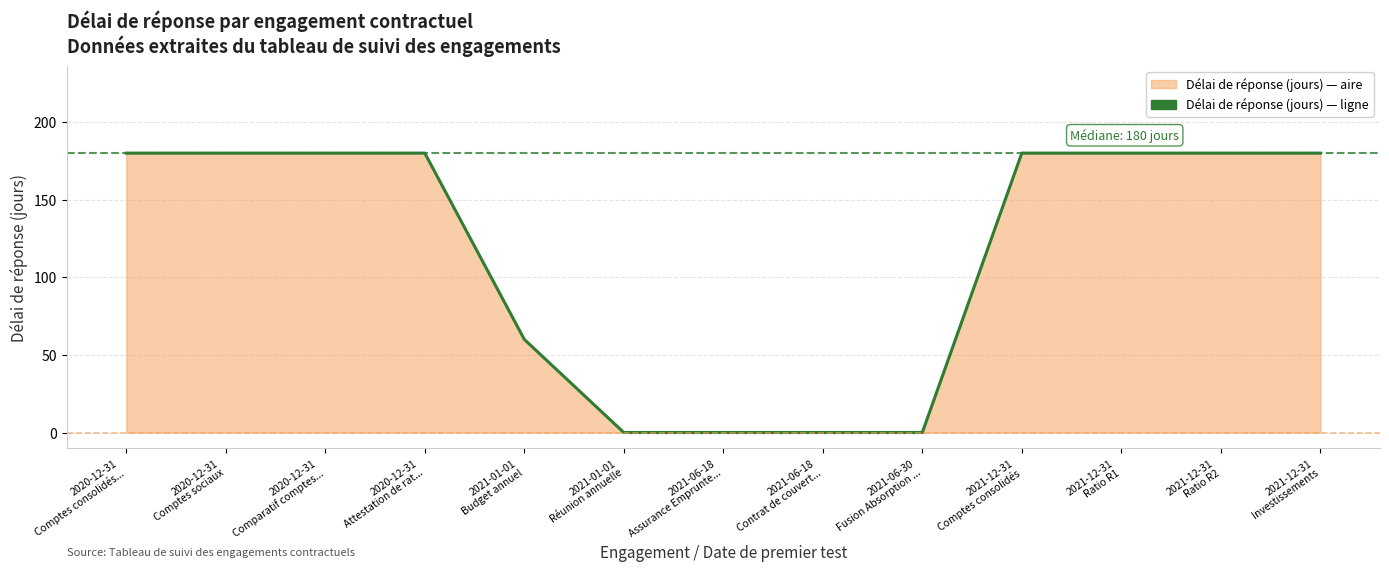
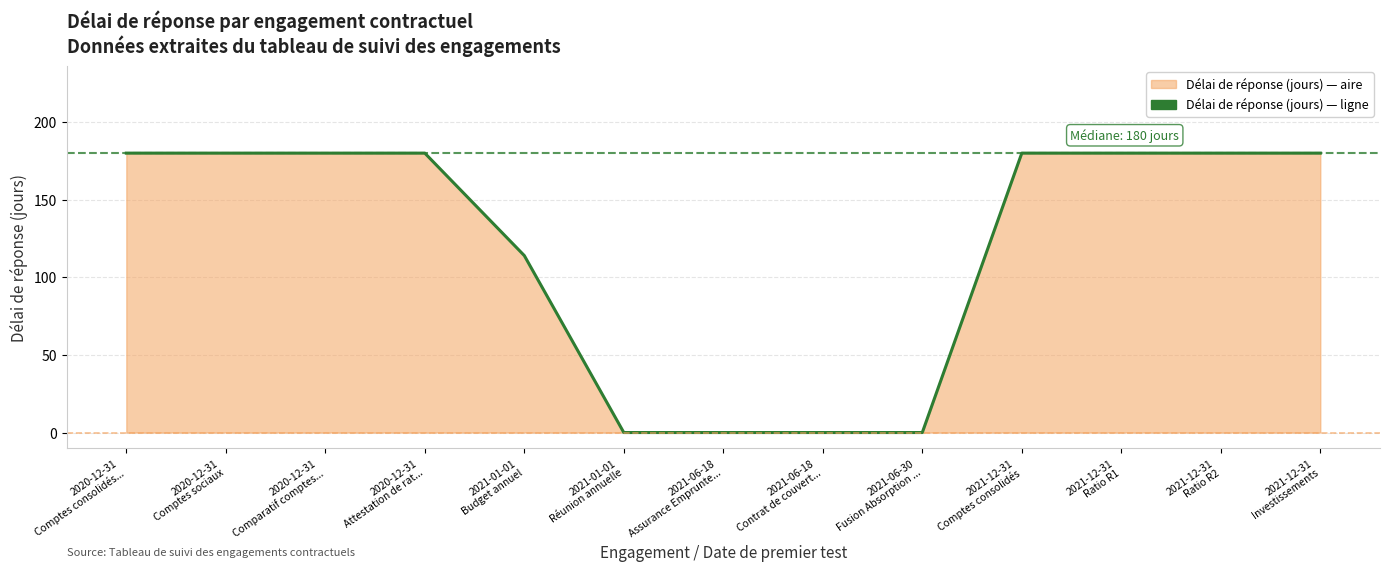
  {
    "2020-12-31 Comptes consolidés...": 180,
    "2020-12-31 Comptes sociaux": 180,
    "2020-12-31 Comparatif comptes...": 180,
    "2020-12-31 Attestation de rat...": 180,
-   "2021-01-01 Budget annuel": 60,
+   "2021-01-01 Budget annuel": 114,
    "2021-01-01 Réunion annuelle": 0,
    "2021-06-18 Assurance Emprunte...": 0,
    "2021-06-18 Contrat de couvert...": 0,
    "2021-06-30 Fusion Absorption ...": 0,
    "2021-12-31 Comptes consolidés": 180,
    "2021-12-31 Ratio R2": 180,
    "2021-12-31 Investissements": 180
  }
